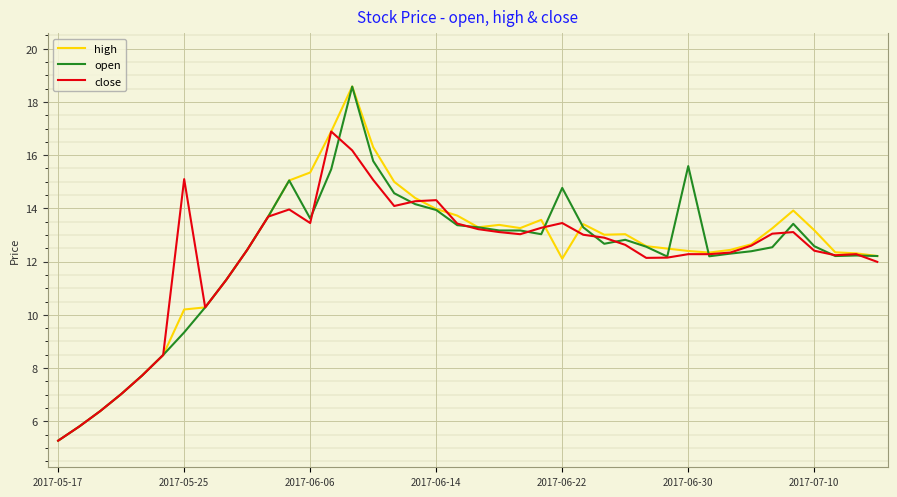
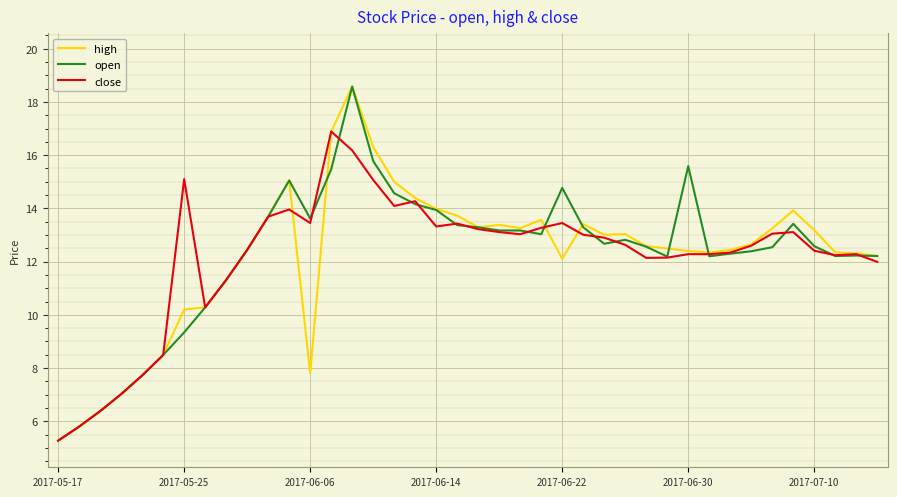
  {
    "high": {
      "2017-05-25": 10.2,
-     "2017-06-06": 15.4,
+     "2017-06-06": 7.8,
      "2017-06-22": 12.1,
      "2017-06-30": 12.4,
      "2017-07-10": 13.2
    },
    "open": {
      "2017-05-25": 9.3,
      "2017-06-06": 13.6,
      "2017-06-22": 14.8,
      "2017-06-30": 15.6,
      "2017-07-10": 12.6
    },
    "close": {
      "2017-05-25": 15.1,
      "2017-06-06": 13.5,
-     "2017-06-14": 14.3,
+     "2017-06-14": 13.3,
      "2017-06-22": 13.5,
      "2017-06-30": 12.3,
      "2017-07-10": 12.4
    }
  }
